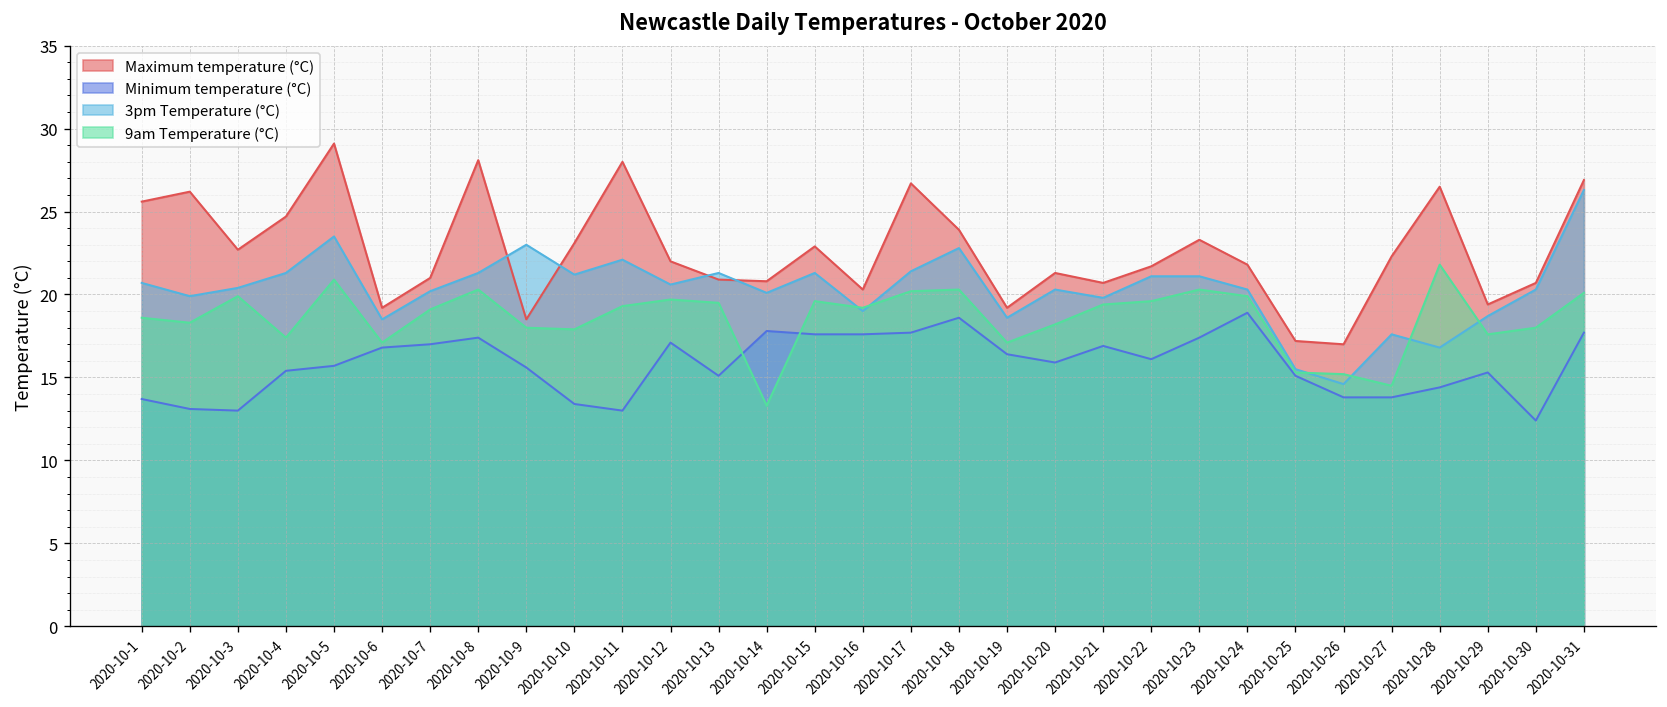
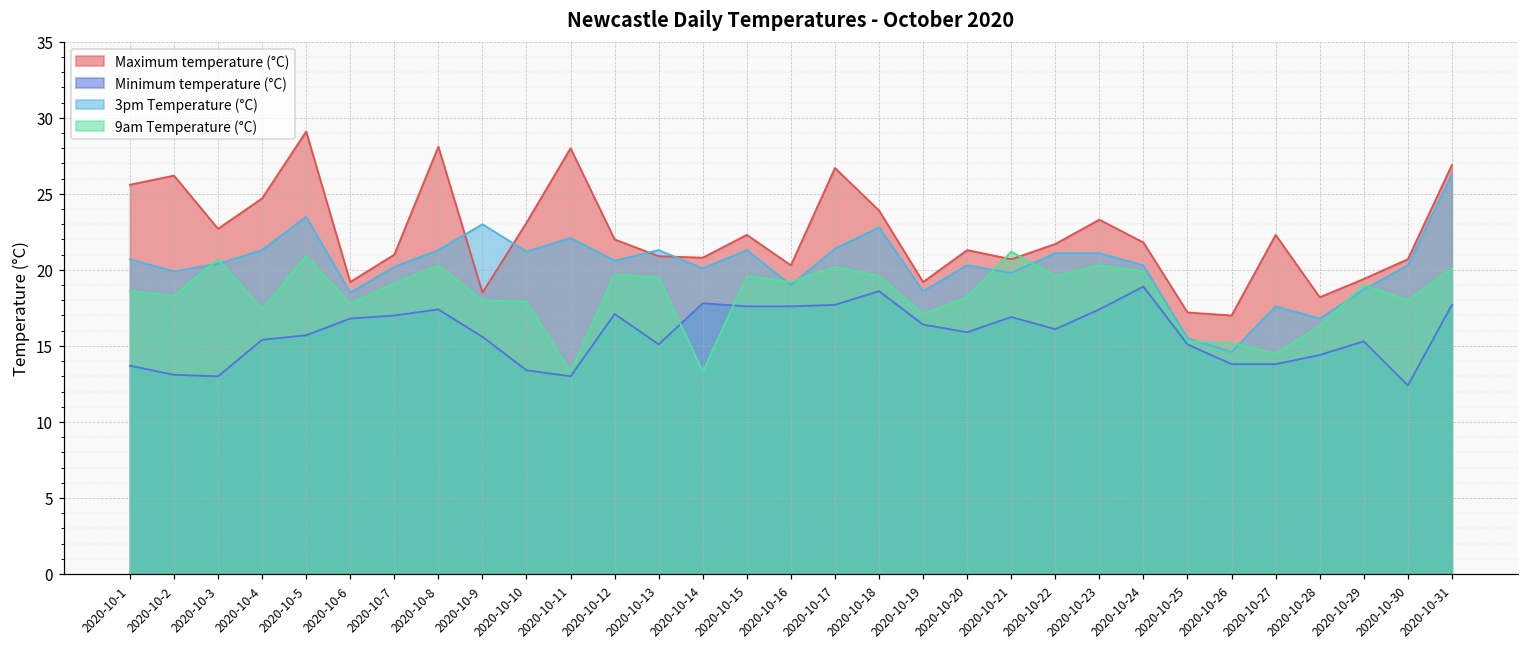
  {
    "Maximum temperature (°C)": {
      "2020-10-1": 25.6,
      "2020-10-2": 26.2,
      "2020-10-3": 22.7,
      "2020-10-4": 24.7,
      "2020-10-5": 29.1,
      "2020-10-6": 19.2,
      "2020-10-7": 21.0,
      "2020-10-8": 28.1,
      "2020-10-9": 18.5,
      "2020-10-10": 23.1,
      "2020-10-11": 28.0,
      "2020-10-12": 22.0,
      "2020-10-13": 20.9,
      "2020-10-14": 20.8,
-     "2020-10-15": 22.9,
+     "2020-10-15": 22.3,
      "2020-10-16": 20.3,
      "2020-10-17": 26.7,
      "2020-10-18": 23.9,
      "2020-10-19": 19.2,
      "2020-10-20": 21.3,
      "2020-10-21": 20.7,
      "2020-10-22": 21.7,
      "2020-10-23": 23.3,
      "2020-10-24": 21.8,
      "2020-10-25": 17.2,
      "2020-10-26": 17.0,
      "2020-10-27": 22.3,
-     "2020-10-28": 26.5,
+     "2020-10-28": 18.2,
      "2020-10-29": 19.4,
      "2020-10-30": 20.7,
      "2020-10-31": 26.9
    },
    "9am Temperature (°C)": {
      "2020-10-1": 18.6,
      "2020-10-2": 18.3,
-     "2020-10-3": 19.9,
+     "2020-10-3": 20.7,
      "2020-10-4": 17.4,
      "2020-10-5": 20.9,
-     "2020-10-6": 17.1,
+     "2020-10-6": 17.8,
      "2020-10-7": 19.1,
      "2020-10-8": 20.3,
      "2020-10-9": 18.0,
      "2020-10-10": 17.9,
-     "2020-10-11": 19.3,
+     "2020-10-11": 13.3,
      "2020-10-12": 19.7,
      "2020-10-13": 19.5,
      "2020-10-14": 13.3,
      "2020-10-15": 19.6,
      "2020-10-16": 19.2,
      "2020-10-17": 20.2,
-     "2020-10-18": 20.3,
+     "2020-10-18": 19.6,
      "2020-10-19": 17.1,
      "2020-10-20": 18.2,
-     "2020-10-21": 19.4,
+     "2020-10-21": 21.2,
      "2020-10-22": 19.6,
      "2020-10-23": 20.3,
      "2020-10-24": 19.9,
      "2020-10-25": 15.3,
      "2020-10-26": 15.2,
      "2020-10-27": 14.5,
-     "2020-10-28": 21.8,
-     "2020-10-29": 17.6,
+     "2020-10-28": 16.3,
+     "2020-10-29": 19.0,
      "2020-10-30": 18.0,
      "2020-10-31": 20.1
    }
  }
